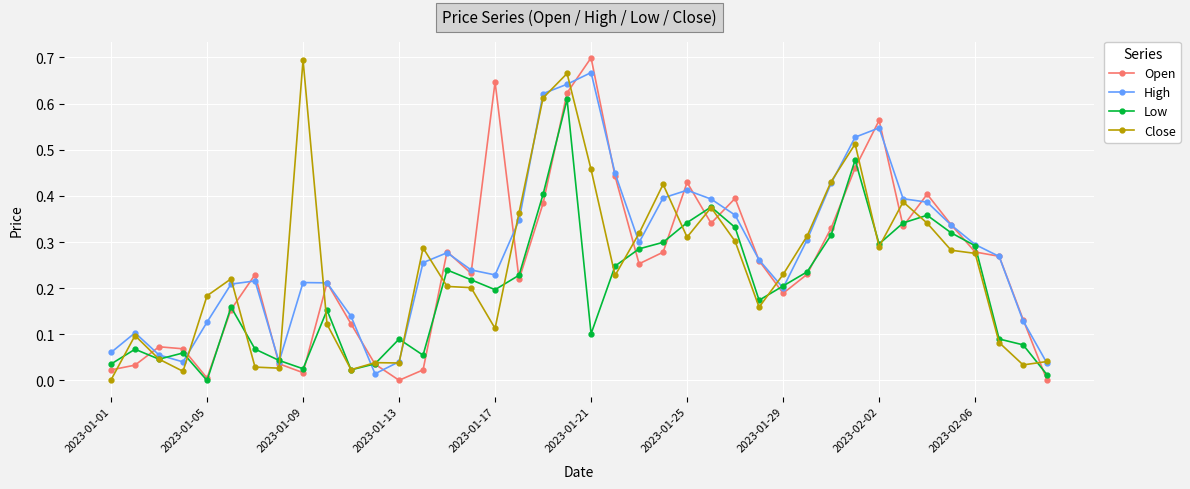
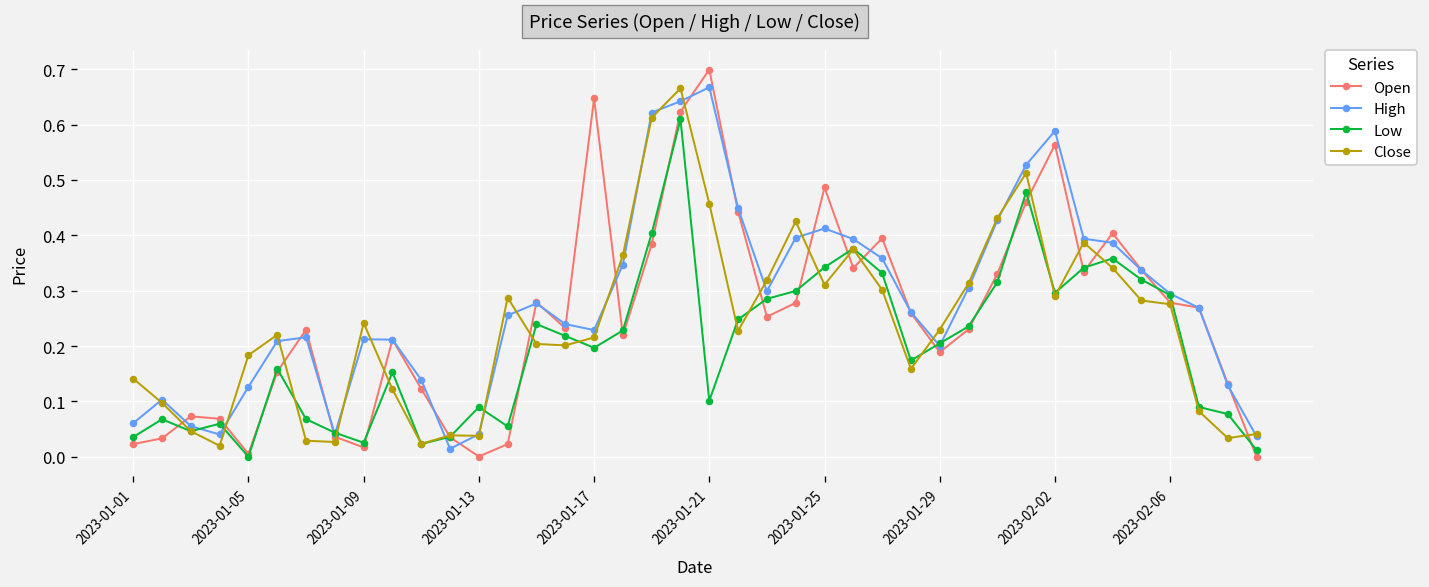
  {
    "Open": {
      "2023-01-01": 0.02,
      "2023-01-09": 0.02,
      "2023-01-13": 0.00,
      "2023-01-17": 0.65,
      "2023-01-21": 0.70,
-     "2023-01-25": 0.43,
+     "2023-01-25": 0.49,
      "2023-01-29": 0.19,
      "2023-02-02": 0.56
    },
    "High": {
      "2023-01-01": 0.06,
      "2023-01-05": 0.13,
      "2023-01-09": 0.21,
      "2023-01-17": 0.23,
      "2023-01-21": 0.67,
      "2023-01-25": 0.41,
-     "2023-02-02": 0.55
+     "2023-02-02": 0.59
    },
    "Low": {
      "2023-01-01": 0.04,
      "2023-01-09": 0.03,
      "2023-01-13": 0.09,
      "2023-01-17": 0.20,
      "2023-01-21": 0.10,
      "2023-01-25": 0.34,
      "2023-02-02": 0.30
    },
    "Close": {
-     "2023-01-01": 0.00,
+     "2023-01-01": 0.14,
      "2023-01-05": 0.18,
-     "2023-01-09": 0.69,
-     "2023-01-17": 0.11,
+     "2023-01-09": 0.24,
+     "2023-01-17": 0.22,
      "2023-01-21": 0.46,
      "2023-01-25": 0.31,
      "2023-01-29": 0.23,
      "2023-02-02": 0.29
    }
  }
